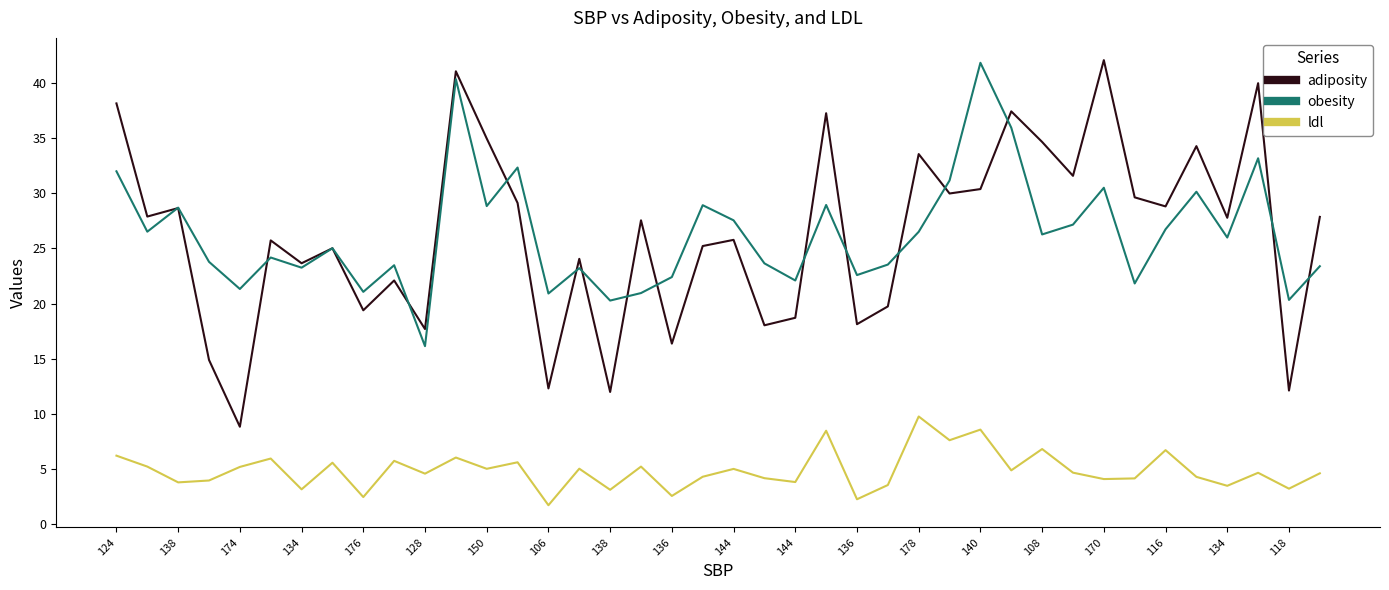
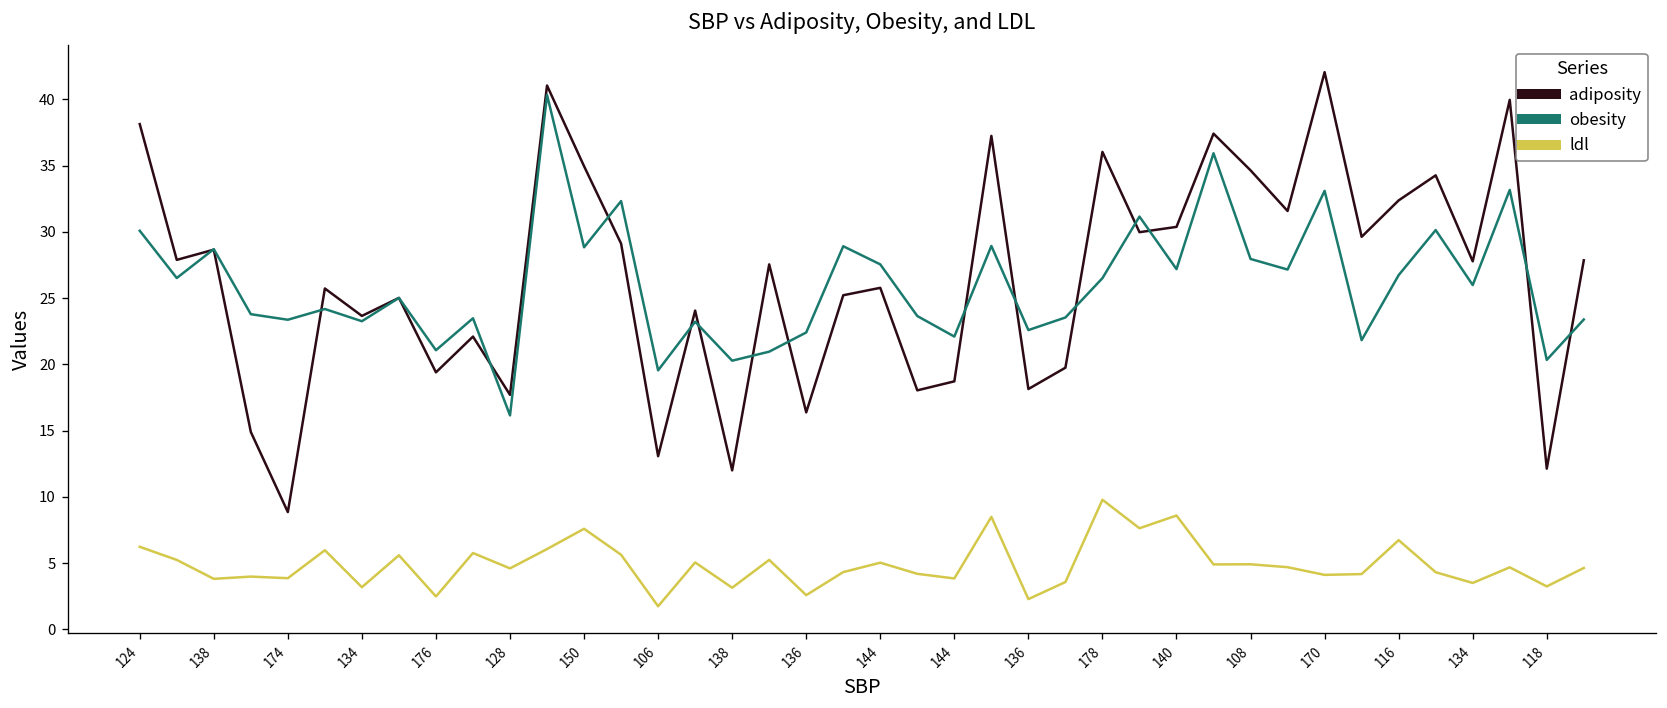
  {
    "adiposity": {
      "124": 38.1,
      "174": 8.9,
      "176": 19.4,
      "128": 17.7,
      "150": 35.0,
-     "106": 12.3,
-     "178": 33.6,
+     "106": 13.1,
+     "178": 36.0,
      "140": 30.4,
      "108": 34.7,
      "170": 42.1,
-     "116": 28.8,
+     "116": 32.4,
      "118": 12.1
    },
    "obesity": {
-     "124": 32.0,
-     "174": 21.3,
+     "124": 30.1,
+     "174": 23.4,
      "176": 21.1,
      "128": 16.2,
      "150": 28.8,
-     "106": 20.9,
+     "106": 19.6,
      "178": 26.5,
-     "140": 41.8,
-     "108": 26.3,
-     "170": 30.5,
+     "140": 27.2,
+     "108": 28.0,
+     "170": 33.1,
      "116": 26.7,
      "118": 20.3
    },
    "ldl": {
      "124": 6.2,
-     "174": 5.2,
+     "174": 3.9,
      "176": 2.5,
      "128": 4.6,
-     "150": 5.0,
+     "150": 7.6,
      "106": 1.7,
      "178": 9.8,
      "140": 8.6,
-     "108": 6.8,
+     "108": 4.9,
      "170": 4.1,
      "116": 6.7,
      "118": 3.2
    }
  }
